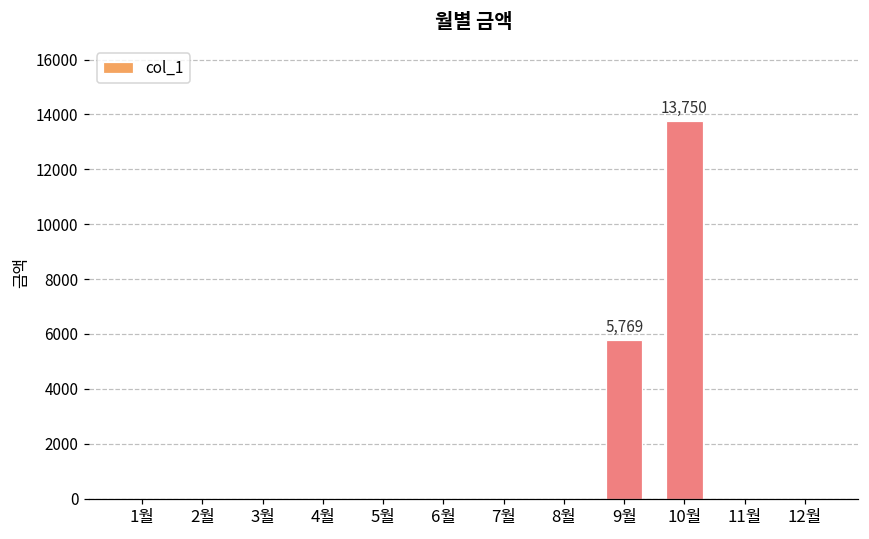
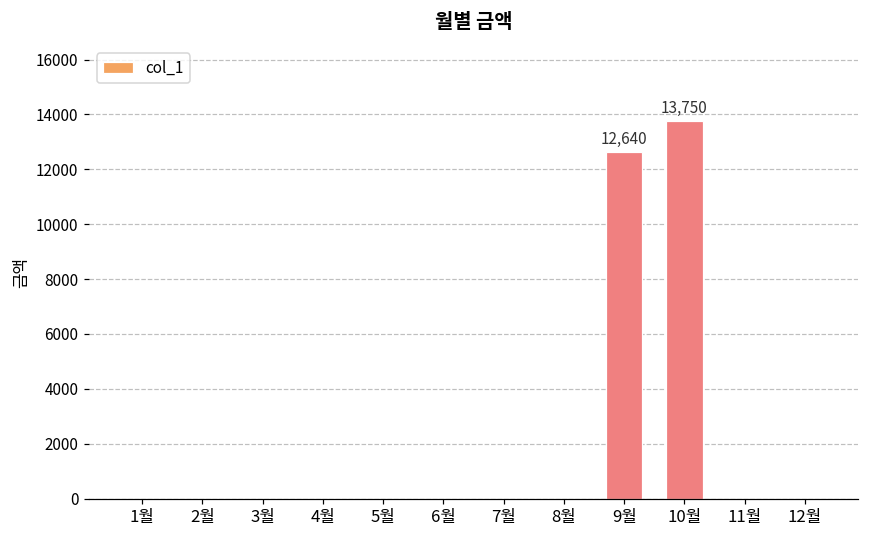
  {
-   "9월": "5,769",
+   "9월": "12,640",
    "10월": "13,750"
  }
